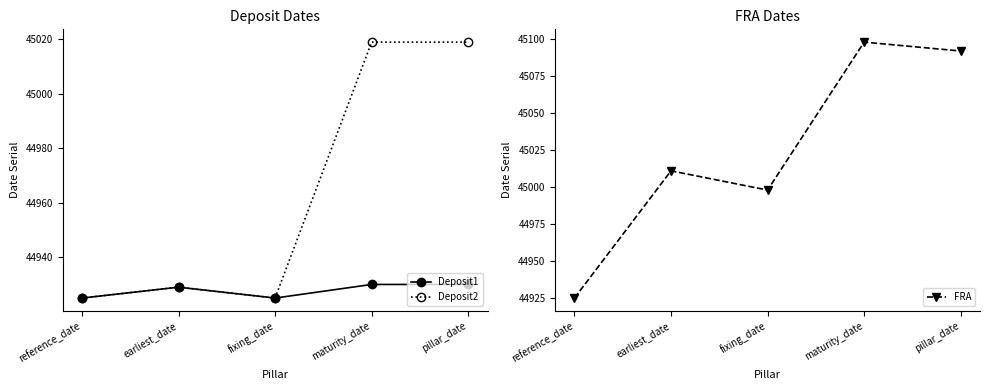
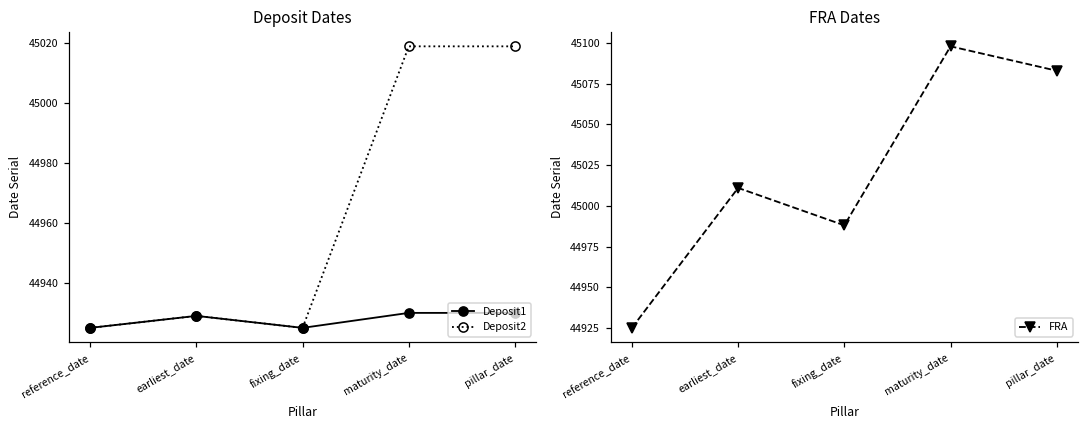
  {
    "FRA Dates": {
      "reference_date": 44925,
      "earliest_date": 45011,
-     "fixing_date": 44998,
+     "fixing_date": 44988,
      "maturity_date": 45098,
-     "pillar_date": 45092
+     "pillar_date": 45083
    }
  }
